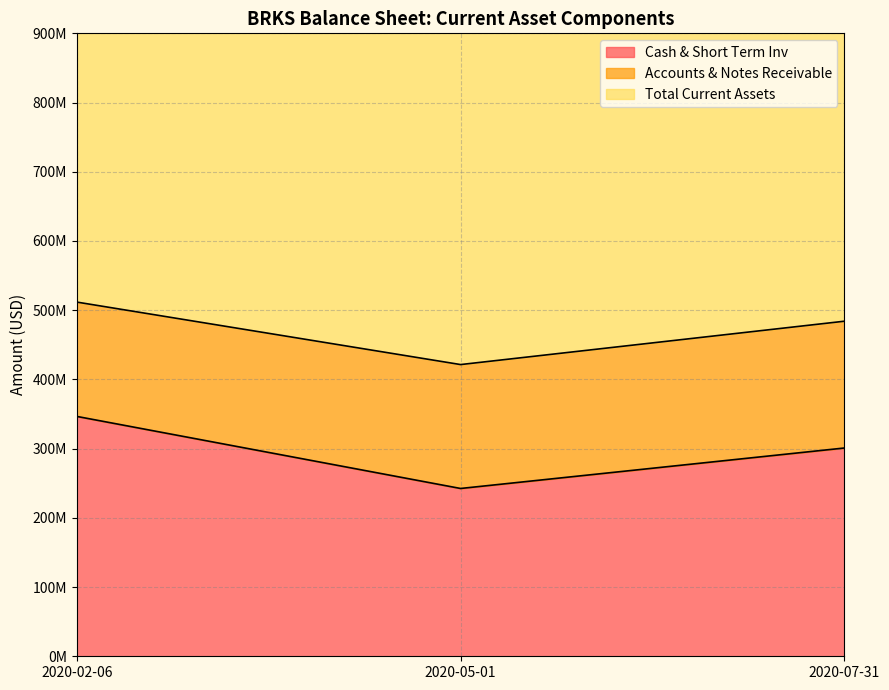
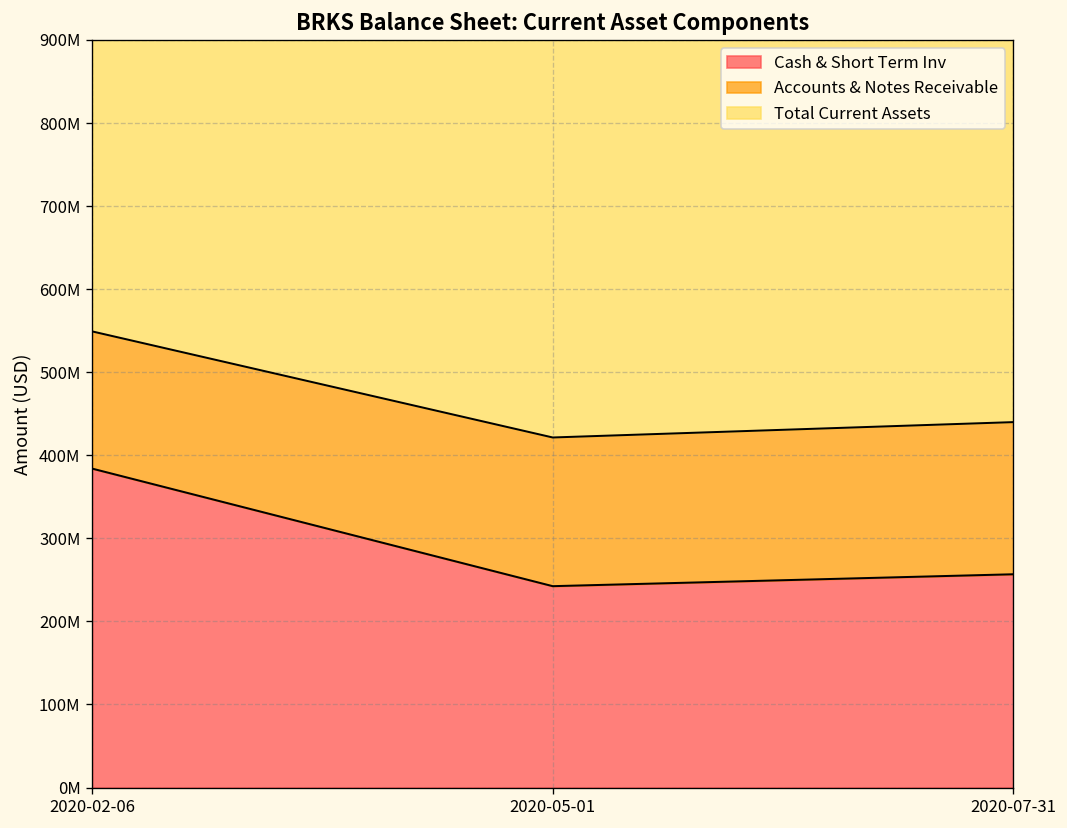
  {
    "Cash & Short Term Inv": {
-     "2020-02-06": 350000000,
+     "2020-02-06": 380000000,
      "2020-05-01": 240000000,
-     "2020-07-31": 300000000
+     "2020-07-31": 260000000
    },
    "Accounts & Notes Receivable": {
      "2020-02-06": 170000000,
      "2020-05-01": 180000000,
      "2020-07-31": 180000000
    }
  }
